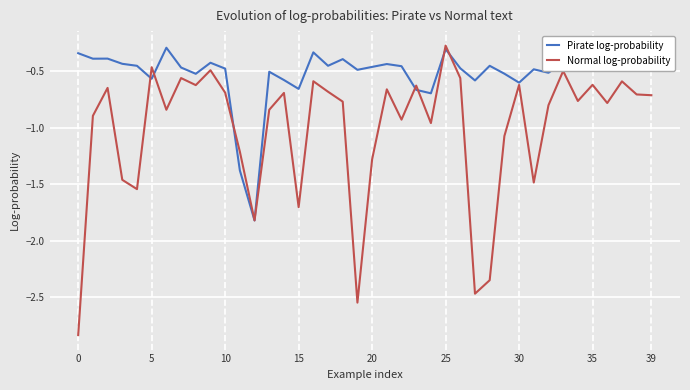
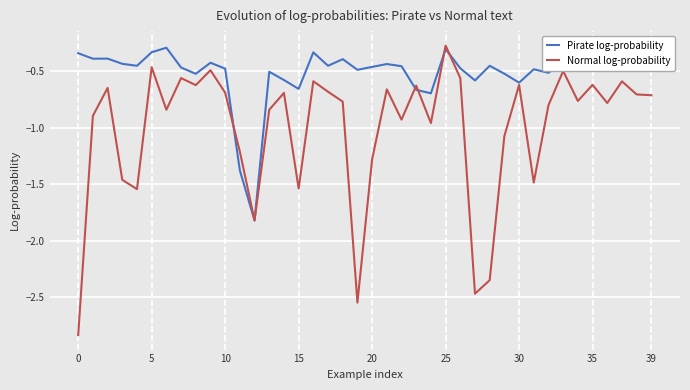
  {
    "Pirate log-probability": {
      "0": -0.34,
-     "5": -0.57,
+     "5": -0.33,
      "10": -0.48,
      "15": -0.66,
      "20": -0.46,
      "25": -0.31
    },
    "Normal log-probability": {
      "0": -2.83,
      "5": -0.47,
      "10": -0.69,
-     "15": -1.70,
+     "15": -1.54,
      "20": -1.28,
      "25": -0.28,
      "35": -0.62,
      "39": -0.71
    }
  }
